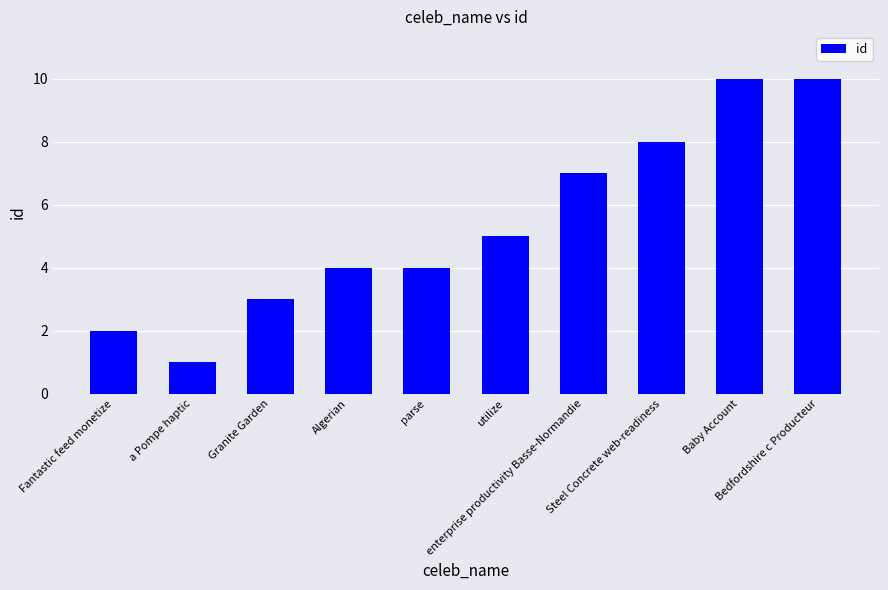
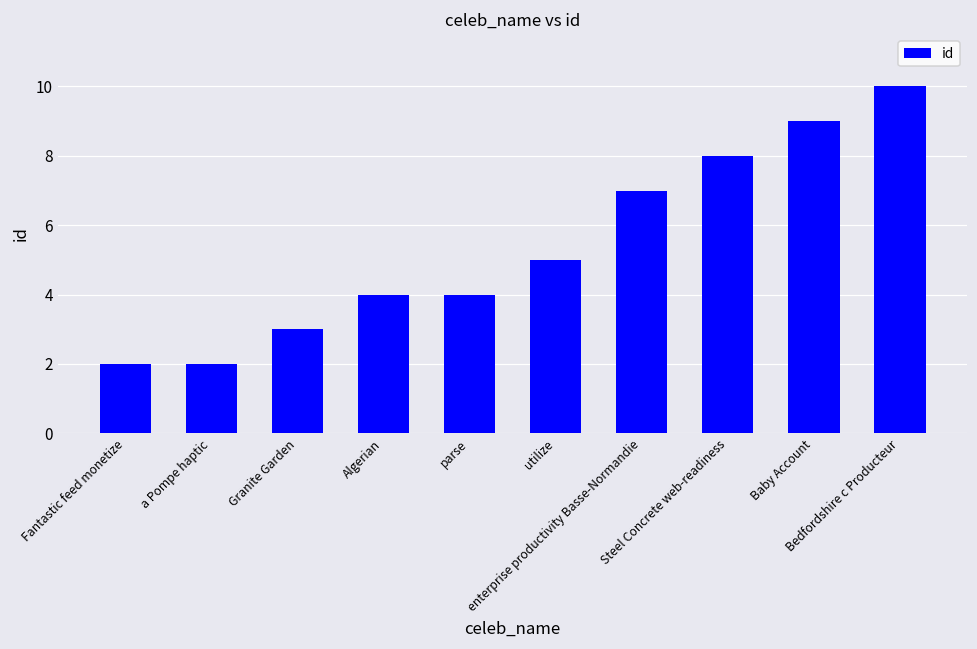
  {
    "Fantastic feed monetize": 2,
-   "a Pompe haptic": 1,
+   "a Pompe haptic": 2,
    "Granite Garden": 3,
    "Algerian": 4,
    "parse": 4,
    "utilize": 5,
    "enterprise productivity Basse-Normandie": 7,
    "Steel Concrete web-readiness": 8,
-   "Baby Account": 10,
+   "Baby Account": 9,
    "Bedfordshire c Producteur": 10
  }
